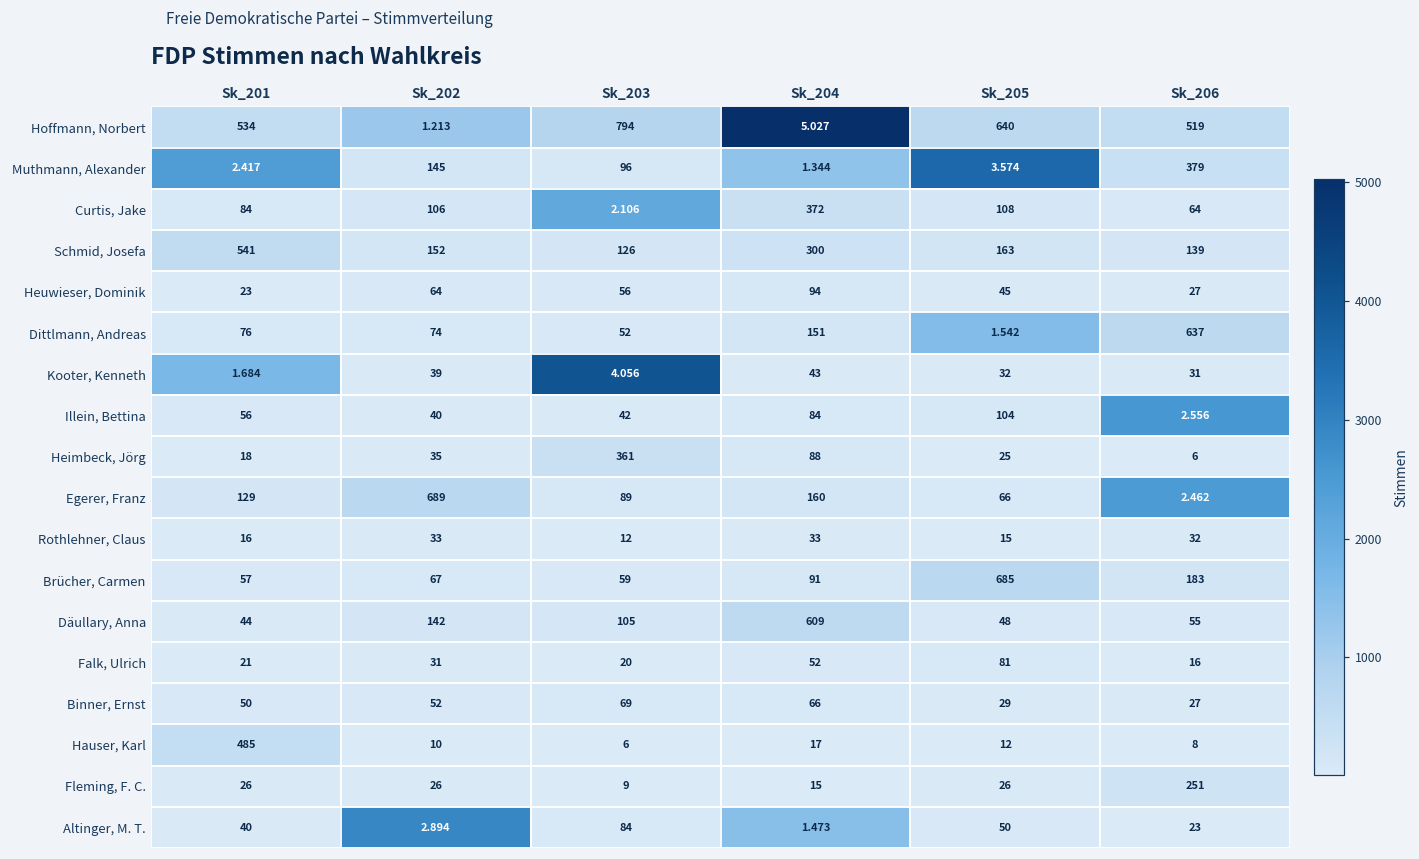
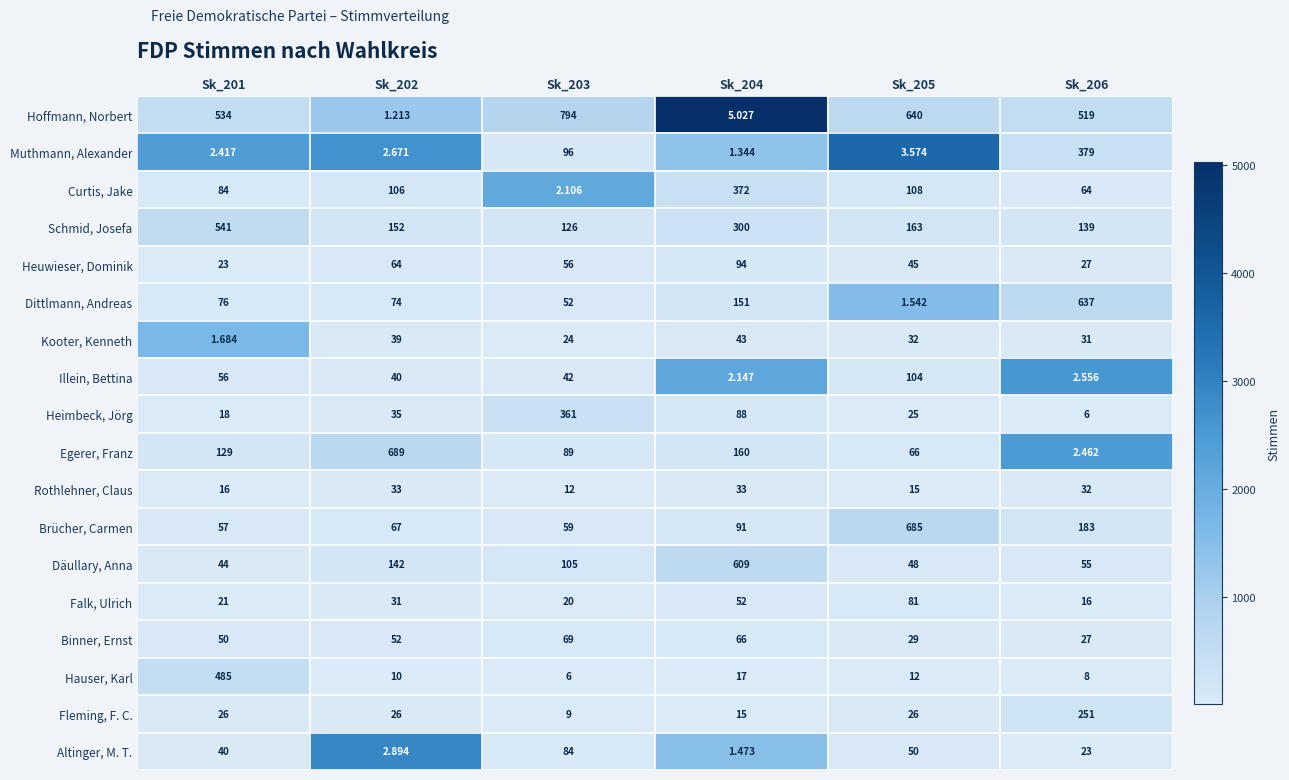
  {
    "Hoffmann, Norbert": {
      "Sk_201": 534,
      "Sk_202": 1.213,
      "Sk_203": 794,
      "Sk_204": 5.027,
      "Sk_205": 640,
      "Sk_206": 519
    },
    "Muthmann, Alexander": {
      "Sk_201": 2.417,
-     "Sk_202": 145,
+     "Sk_202": 2.671,
      "Sk_203": 96,
      "Sk_204": 1.344,
      "Sk_205": 3.574,
      "Sk_206": 379
    },
    "Curtis, Jake": {
      "Sk_201": 84,
      "Sk_202": 106,
      "Sk_203": 2.106,
      "Sk_204": 372,
      "Sk_205": 108,
      "Sk_206": 64
    },
    "Schmid, Josefa": {
      "Sk_201": 541,
      "Sk_202": 152,
      "Sk_203": 126,
      "Sk_204": 300,
      "Sk_205": 163,
      "Sk_206": 139
    },
    "Heuwieser, Dominik": {
      "Sk_201": 23,
      "Sk_202": 64,
      "Sk_203": 56,
      "Sk_204": 94,
      "Sk_205": 45,
      "Sk_206": 27
    },
    "Dittlmann, Andreas": {
      "Sk_201": 76,
      "Sk_202": 74,
      "Sk_203": 52,
      "Sk_204": 151,
      "Sk_205": 1.542,
      "Sk_206": 637
    },
    "Kooter, Kenneth": {
      "Sk_201": 1.684,
      "Sk_202": 39,
-     "Sk_203": 4.056,
+     "Sk_203": 24,
      "Sk_204": 43,
      "Sk_205": 32,
      "Sk_206": 31
    },
    "Illein, Bettina": {
      "Sk_201": 56,
      "Sk_202": 40,
      "Sk_203": 42,
-     "Sk_204": 84,
+     "Sk_204": 2.147,
      "Sk_205": 104,
      "Sk_206": 2.556
    },
    "Heimbeck, Jörg": {
      "Sk_201": 18,
      "Sk_202": 35,
      "Sk_203": 361,
      "Sk_204": 88,
      "Sk_205": 25,
      "Sk_206": 6
    },
    "Egerer, Franz": {
      "Sk_201": 129,
      "Sk_202": 689,
      "Sk_203": 89,
      "Sk_204": 160,
      "Sk_205": 66,
      "Sk_206": 2.462
    },
    "Rothlehner, Claus": {
      "Sk_201": 16,
      "Sk_202": 33,
      "Sk_203": 12,
      "Sk_204": 33,
      "Sk_205": 15,
      "Sk_206": 32
    },
    "Brücher, Carmen": {
      "Sk_201": 57,
      "Sk_202": 67,
      "Sk_203": 59,
      "Sk_204": 91,
      "Sk_205": 685,
      "Sk_206": 183
    },
    "Däullary, Anna": {
      "Sk_201": 44,
      "Sk_202": 142,
      "Sk_203": 105,
      "Sk_204": 609,
      "Sk_205": 48,
      "Sk_206": 55
    },
    "Falk, Ulrich": {
      "Sk_201": 21,
      "Sk_202": 31,
      "Sk_203": 20,
      "Sk_204": 52,
      "Sk_205": 81,
      "Sk_206": 16
    },
    "Binner, Ernst": {
      "Sk_201": 50,
      "Sk_202": 52,
      "Sk_203": 69,
      "Sk_204": 66,
      "Sk_205": 29,
      "Sk_206": 27
    },
    "Hauser, Karl": {
      "Sk_201": 485,
      "Sk_202": 10,
      "Sk_203": 6,
      "Sk_204": 17,
      "Sk_205": 12,
      "Sk_206": 8
    },
    "Fleming, F. C.": {
      "Sk_201": 26,
      "Sk_202": 26,
      "Sk_203": 9,
      "Sk_204": 15,
      "Sk_205": 26,
      "Sk_206": 251
    },
    "Altinger, M. T.": {
      "Sk_201": 40,
      "Sk_202": 2.894,
      "Sk_203": 84,
      "Sk_204": 1.473,
      "Sk_205": 50,
      "Sk_206": 23
    }
  }
